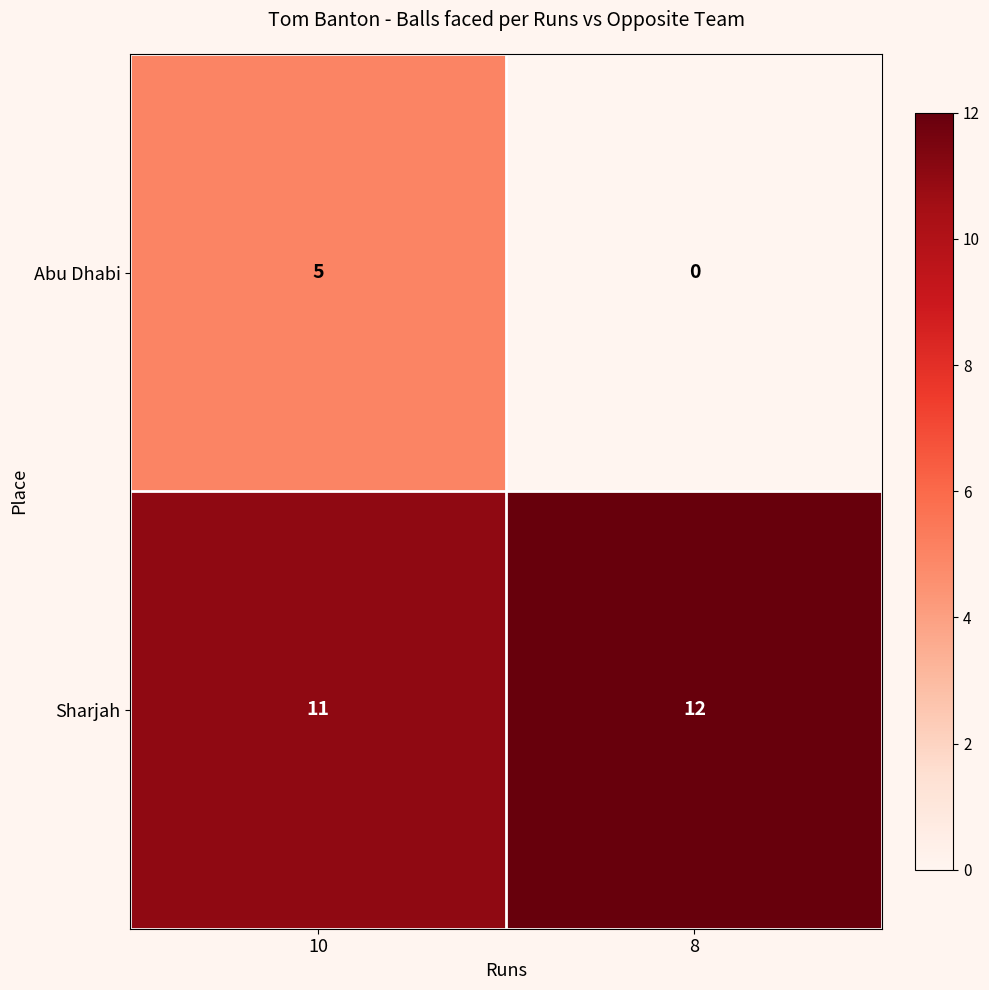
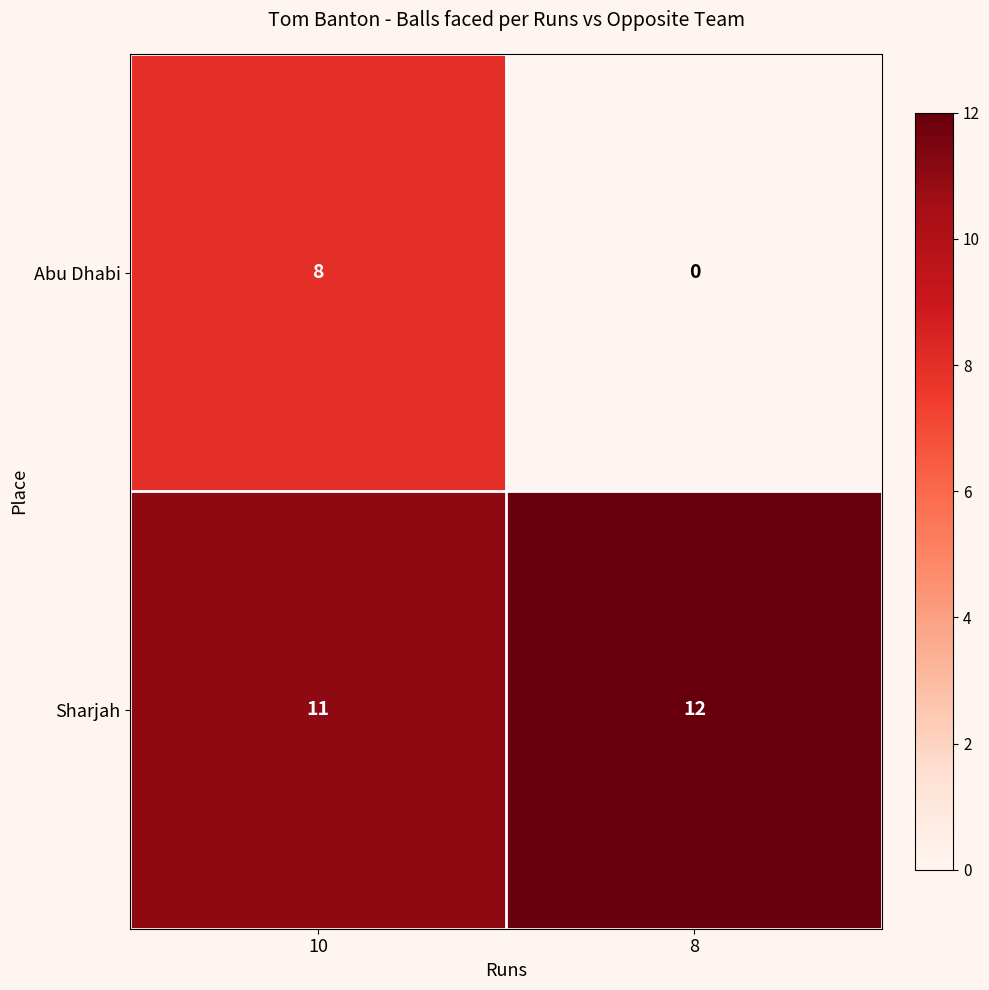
  {
    "Abu Dhabi": {
-     "10": 5,
+     "10": 8,
      "8": 0
    },
    "Sharjah": {
      "10": 11,
      "8": 12
    }
  }
